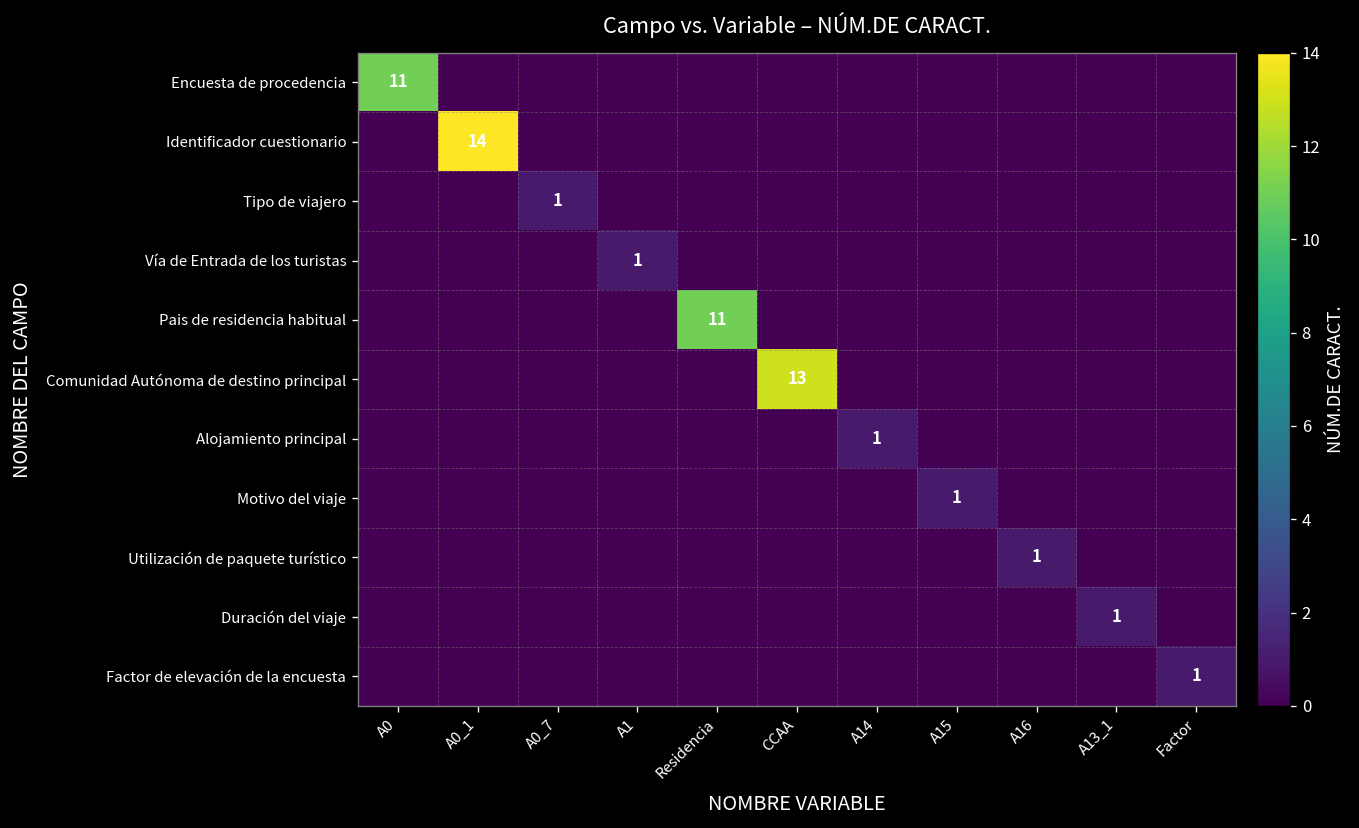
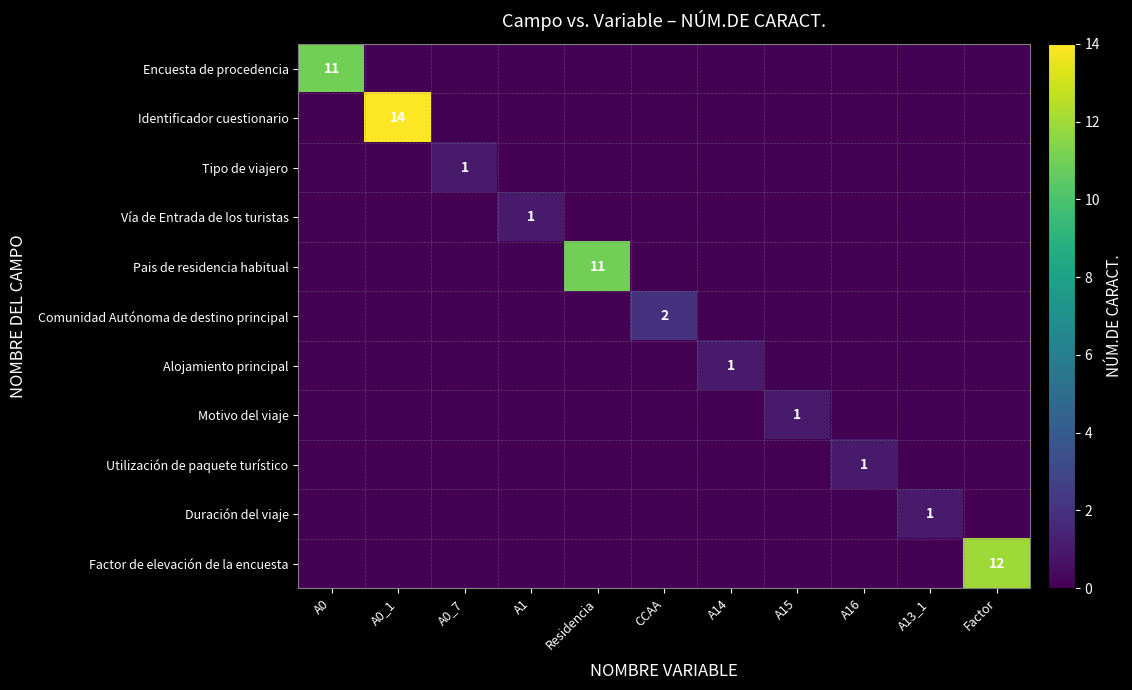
  {
    "Encuesta de procedencia": {
      "A0": 11
    },
    "Identificador cuestionario": {
      "A0_1": 14
    },
    "Tipo de viajero": {
      "A0_7": 1
    },
    "Vía de Entrada de los turistas": {
      "A1": 1
    },
    "Pais de residencia habitual": {
      "Residencia": 11
    },
    "Comunidad Autónoma de destino principal": {
-     "CCAA": 13
+     "CCAA": 2
    },
    "Alojamiento principal": {
      "A14": 1
    },
    "Motivo del viaje": {
      "A15": 1
    },
    "Utilización de paquete turístico": {
      "A16": 1
    },
    "Duración del viaje": {
      "A13_1": 1
    },
    "Factor de elevación de la encuesta": {
-     "Factor": 1
+     "Factor": 12
    }
  }
